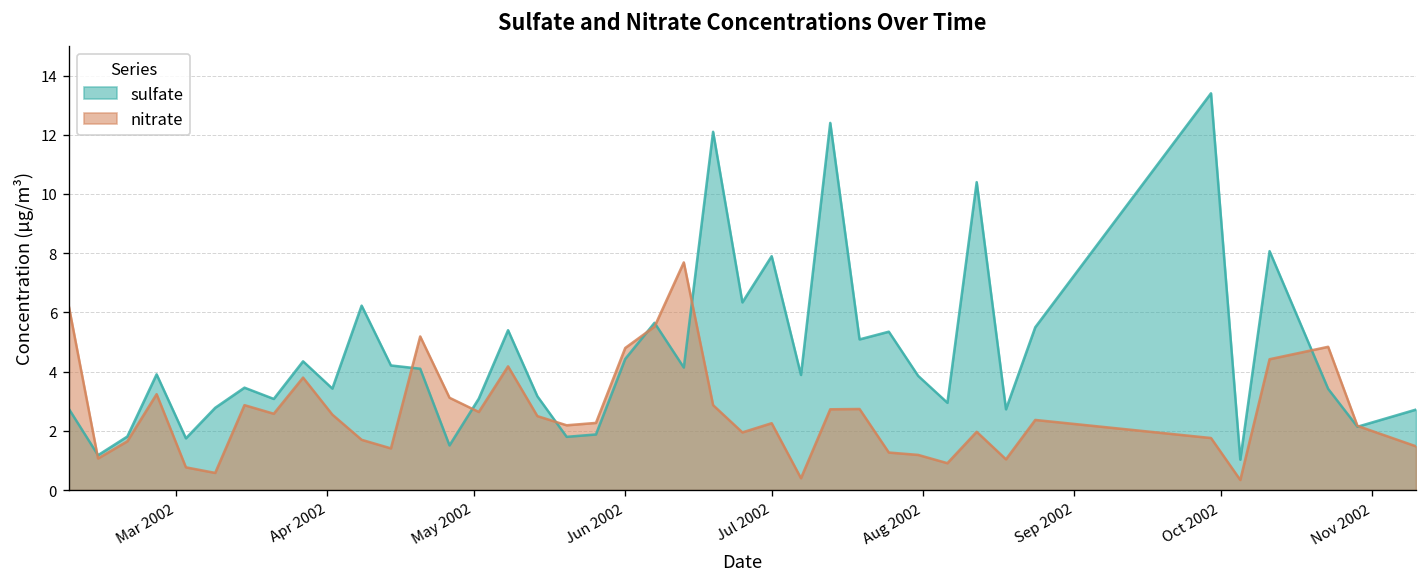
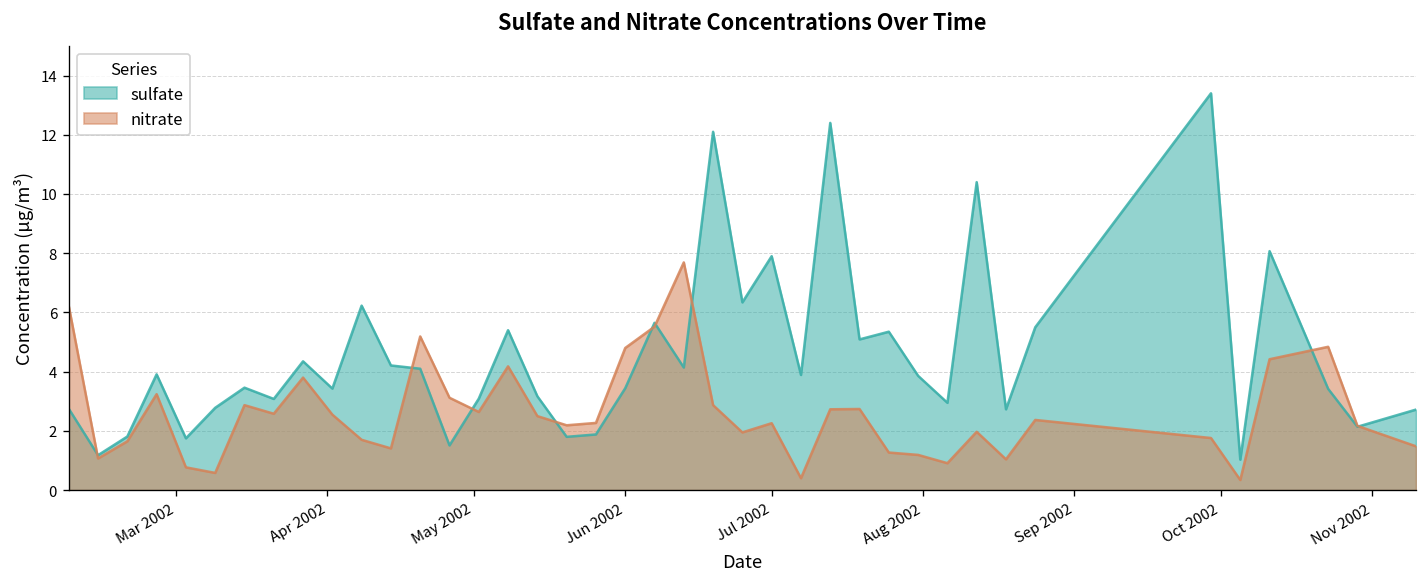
  {
    "sulfate": {
-     "Jun 2002": 4.4,
+     "Jun 2002": 3.4,
      "Jul 2002": 7.9
    },
    "nitrate": {
      "Jun 2002": 4.8,
      "Jul 2002": 2.3
    }
  }
